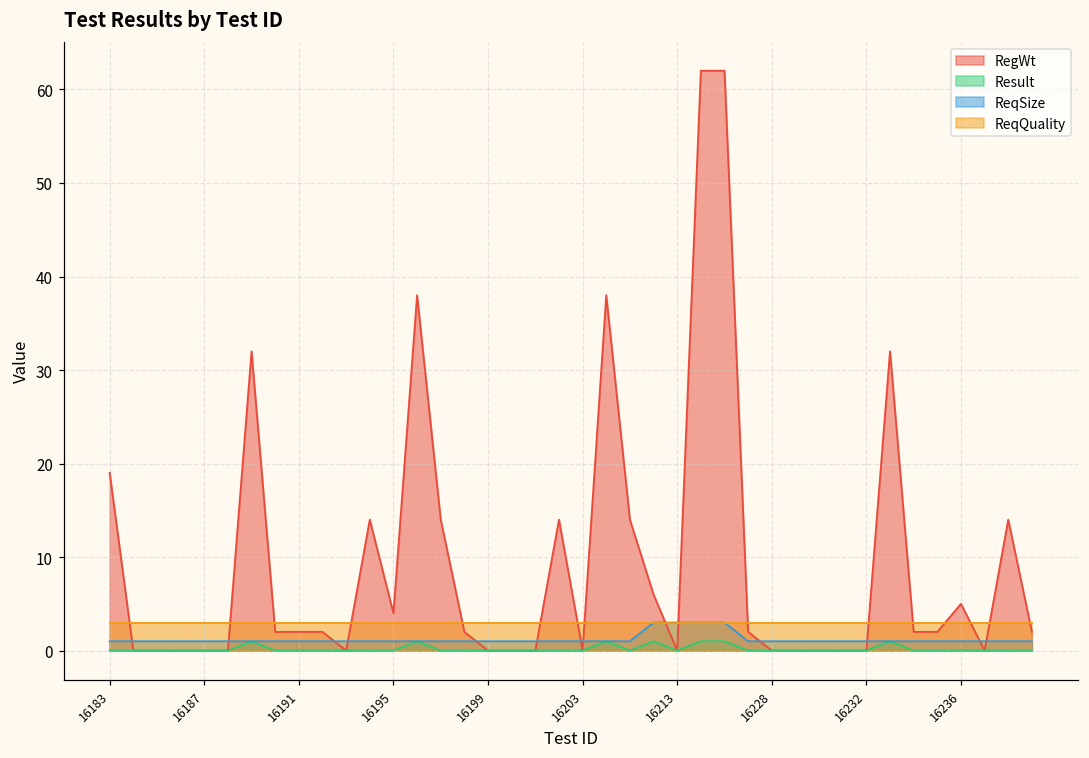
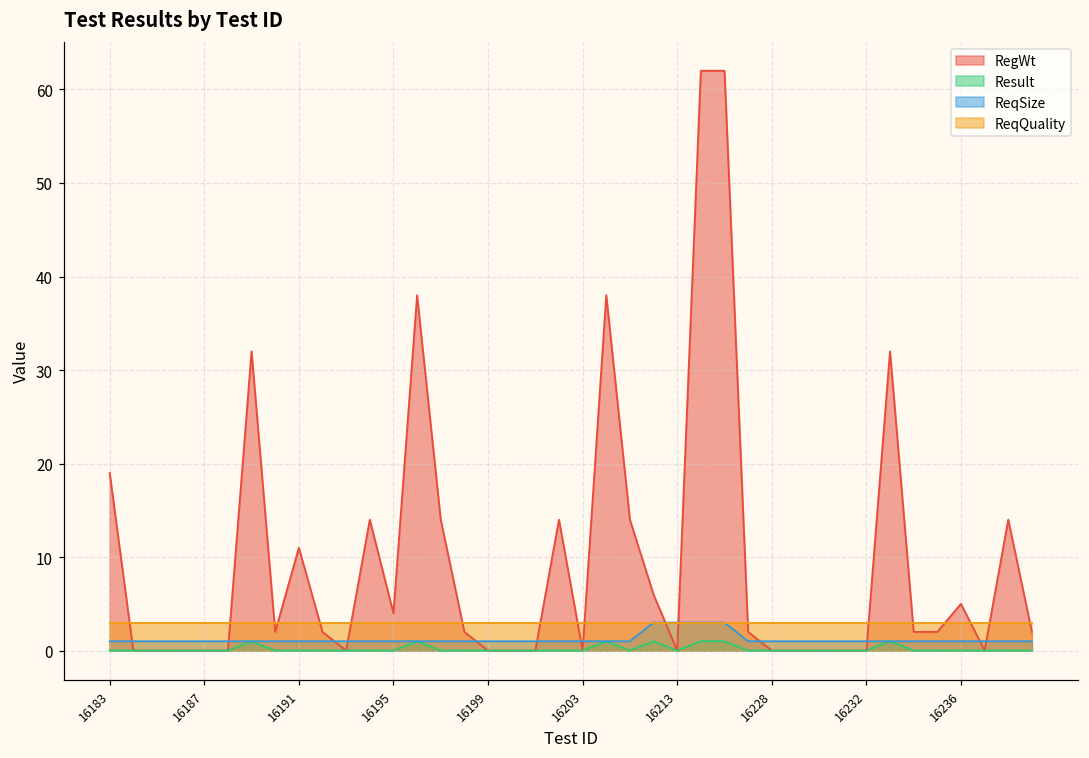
  {
    "RegWt": {
      "16183": 19,
-     "16191": 2,
+     "16191": 11,
      "16195": 4,
      "16236": 5
    },
    "Result": {
      "16183": 0,
      "16191": 0,
      "16195": 0,
      "16236": 0
    },
    "ReqSize": {
      "16183": 1,
      "16187": 1,
      "16191": 1,
      "16195": 1,
      "16199": 1,
      "16203": 1,
      "16228": 1,
      "16232": 1,
      "16236": 1
    },
    "ReqQuality": {
      "16183": 3,
      "16187": 3,
      "16191": 3,
      "16195": 3,
      "16199": 3,
      "16203": 3,
      "16228": 3,
      "16232": 3,
      "16236": 3
    }
  }
